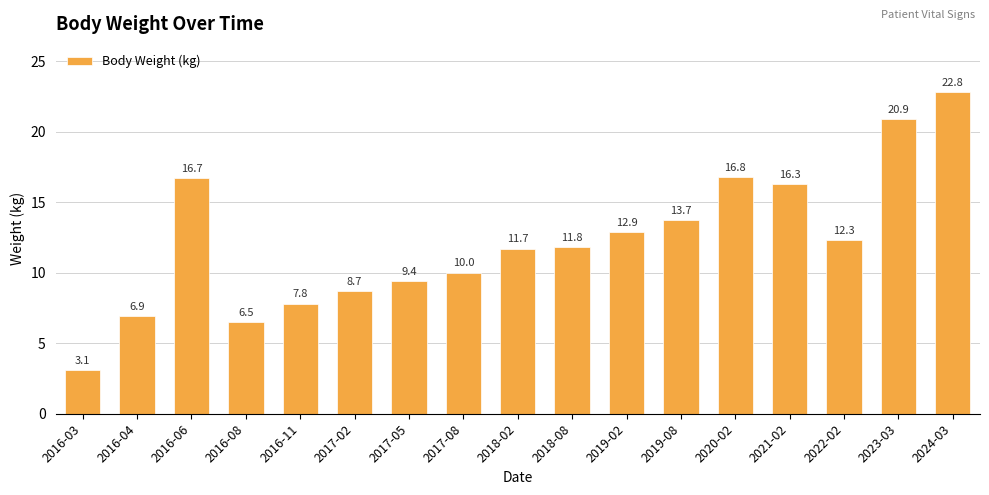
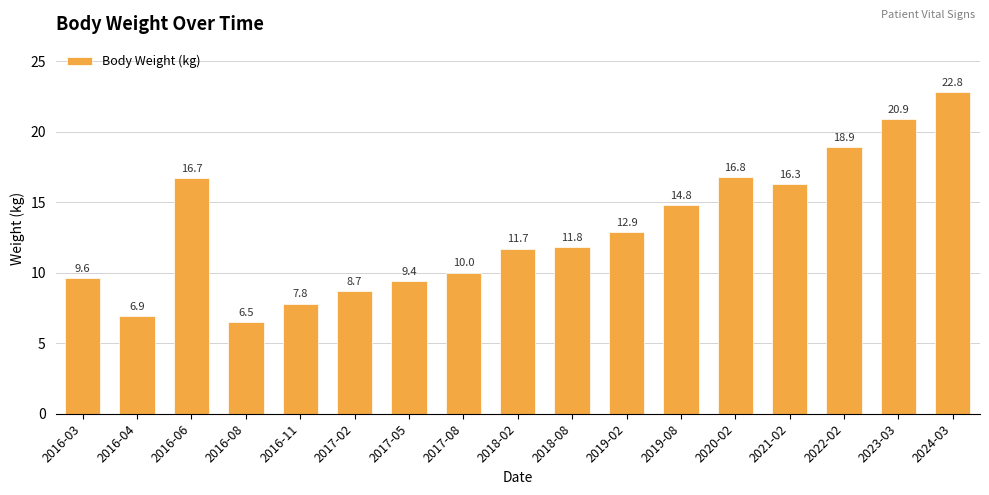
  {
-   "2016-03": 3.1,
+   "2016-03": 9.6,
    "2016-04": 6.9,
    "2016-06": 16.7,
    "2016-08": 6.5,
    "2016-11": 7.8,
    "2017-02": 8.7,
    "2017-05": 9.4,
    "2017-08": 10.0,
    "2018-02": 11.7,
    "2018-08": 11.8,
    "2019-02": 12.9,
-   "2019-08": 13.7,
+   "2019-08": 14.8,
    "2020-02": 16.8,
    "2021-02": 16.3,
-   "2022-02": 12.3,
+   "2022-02": 18.9,
    "2023-03": 20.9,
    "2024-03": 22.8
  }
